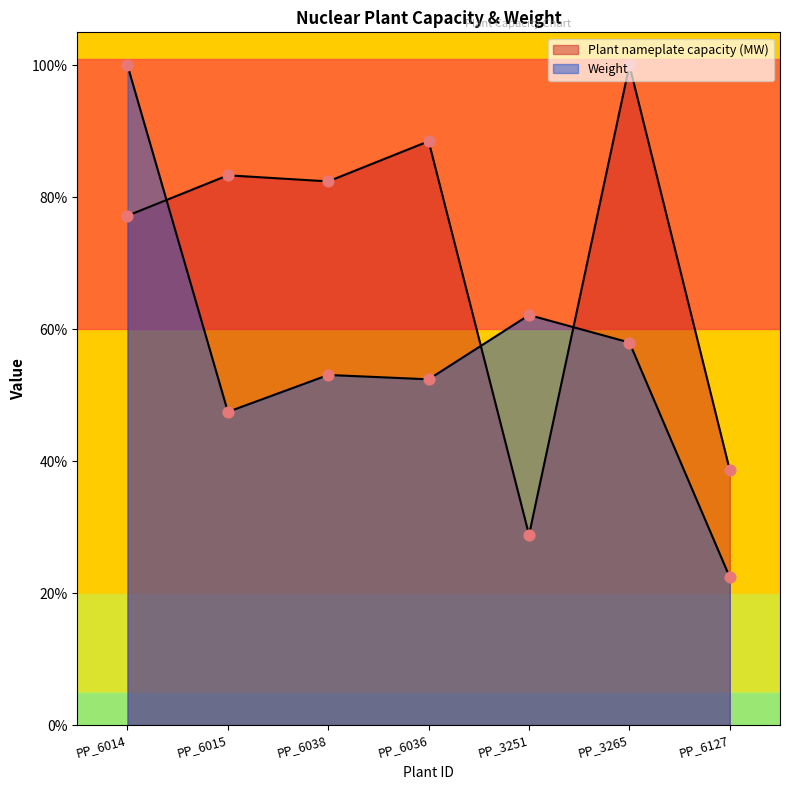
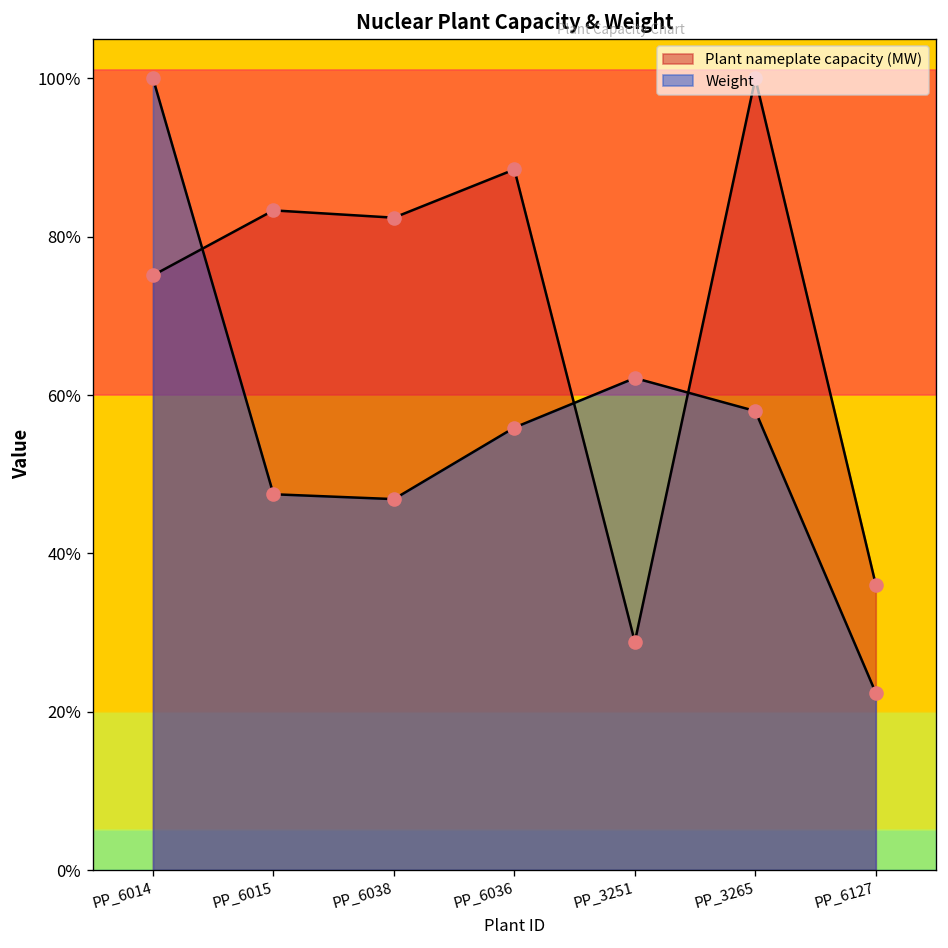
  {
    "Plant nameplate capacity (MW)": {
-     "PP_6014": "77%",
+     "PP_6014": "75%",
      "PP_6015": "83%",
      "PP_6038": "82%",
      "PP_6036": "88%",
      "PP_3251": "29%",
-     "PP_6127": "39%"
+     "PP_6127": "36%"
    },
    "Weight": {
      "PP_6014": "100%",
      "PP_6015": "47%",
-     "PP_6038": "53%",
-     "PP_6036": "52%",
+     "PP_6038": "47%",
+     "PP_6036": "56%",
      "PP_3251": "62%",
      "PP_3265": "58%",
      "PP_6127": "22%"
    }
  }
